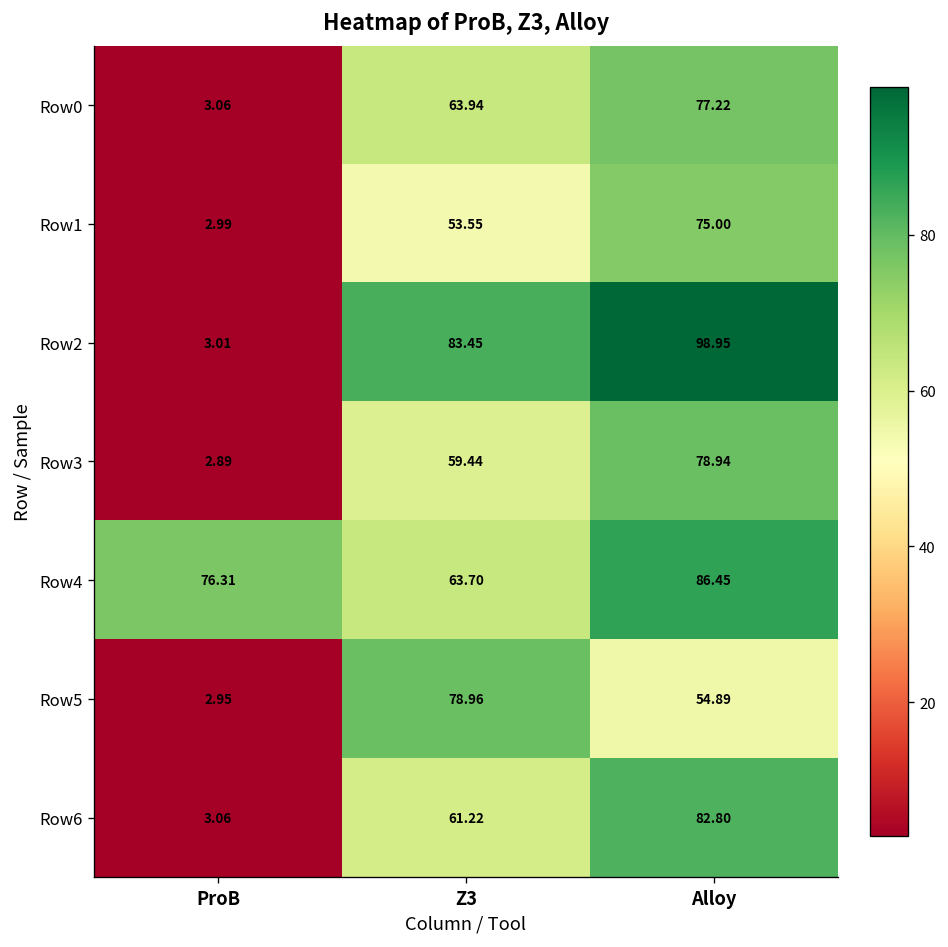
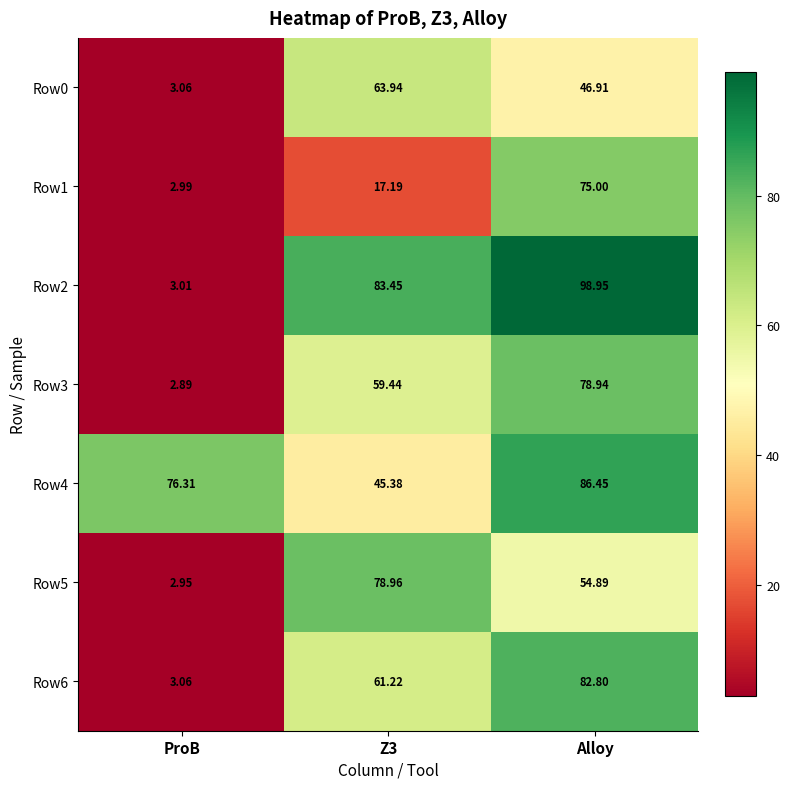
  {
    "Row0": {
      "ProB": 3.06,
      "Z3": 63.94,
-     "Alloy": 77.22
+     "Alloy": 46.91
    },
    "Row1": {
      "ProB": 2.99,
-     "Z3": 53.55,
+     "Z3": 17.19,
      "Alloy": 75.00
    },
    "Row2": {
      "ProB": 3.01,
      "Z3": 83.45,
      "Alloy": 98.95
    },
    "Row3": {
      "ProB": 2.89,
      "Z3": 59.44,
      "Alloy": 78.94
    },
    "Row4": {
      "ProB": 76.31,
-     "Z3": 63.70,
+     "Z3": 45.38,
      "Alloy": 86.45
    },
    "Row5": {
      "ProB": 2.95,
      "Z3": 78.96,
      "Alloy": 54.89
    },
    "Row6": {
      "ProB": 3.06,
      "Z3": 61.22,
      "Alloy": 82.80
    }
  }
